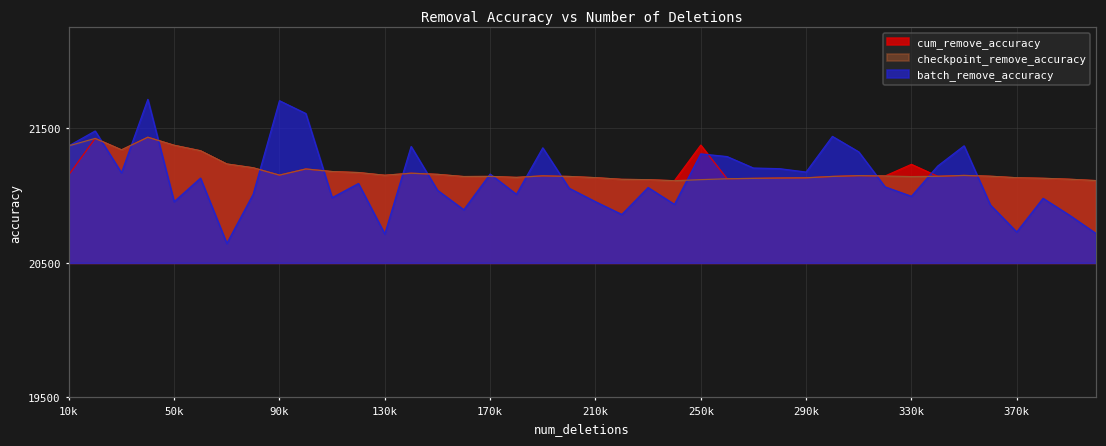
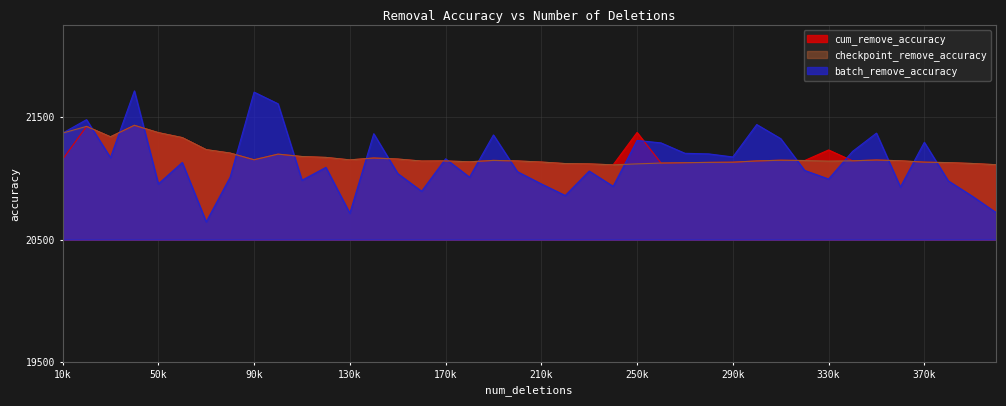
  {
    "cum_remove_accuracy": {
      "10k": 21160,
      "250k": 21380,
      "330k": 21230
    },
    "batch_remove_accuracy": {
      "50k": 20960,
      "90k": 21710,
      "130k": 20720,
      "210k": 20960,
      "250k": 21310,
      "290k": 21180,
      "330k": 21000,
-     "370k": 20730
+     "370k": 21300
    },
    "checkpoint_remove_accuracy": {
      "250k": 21120,
      "330k": 21140
    }
  }
